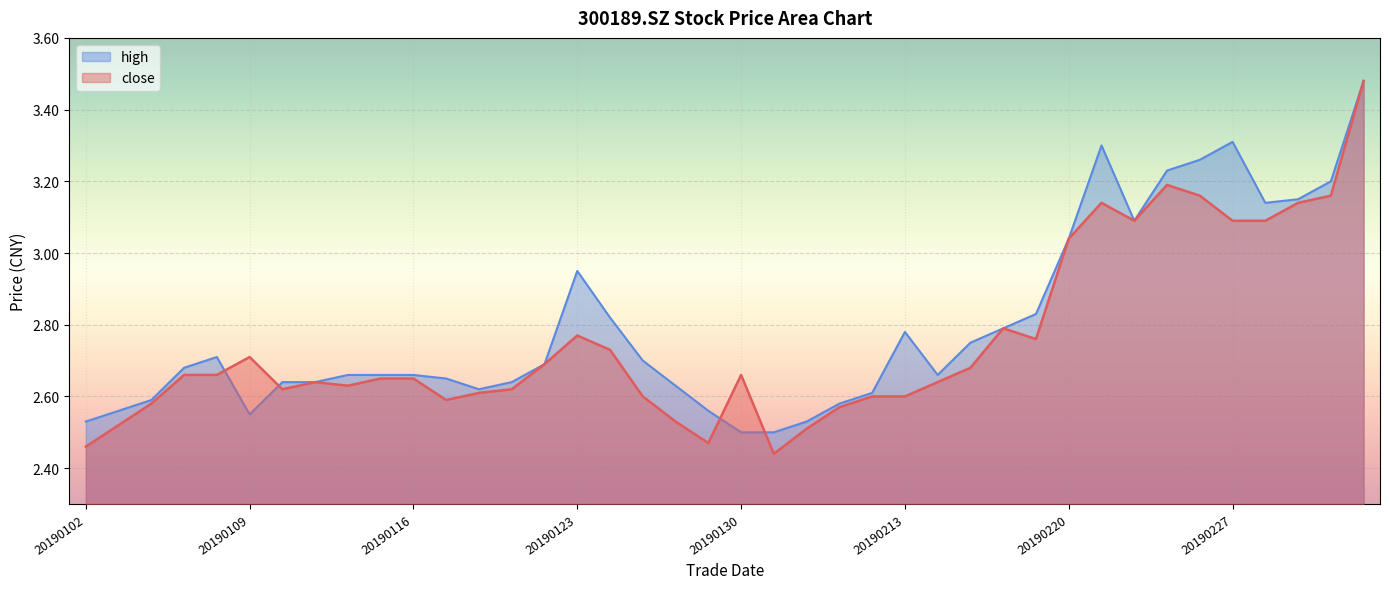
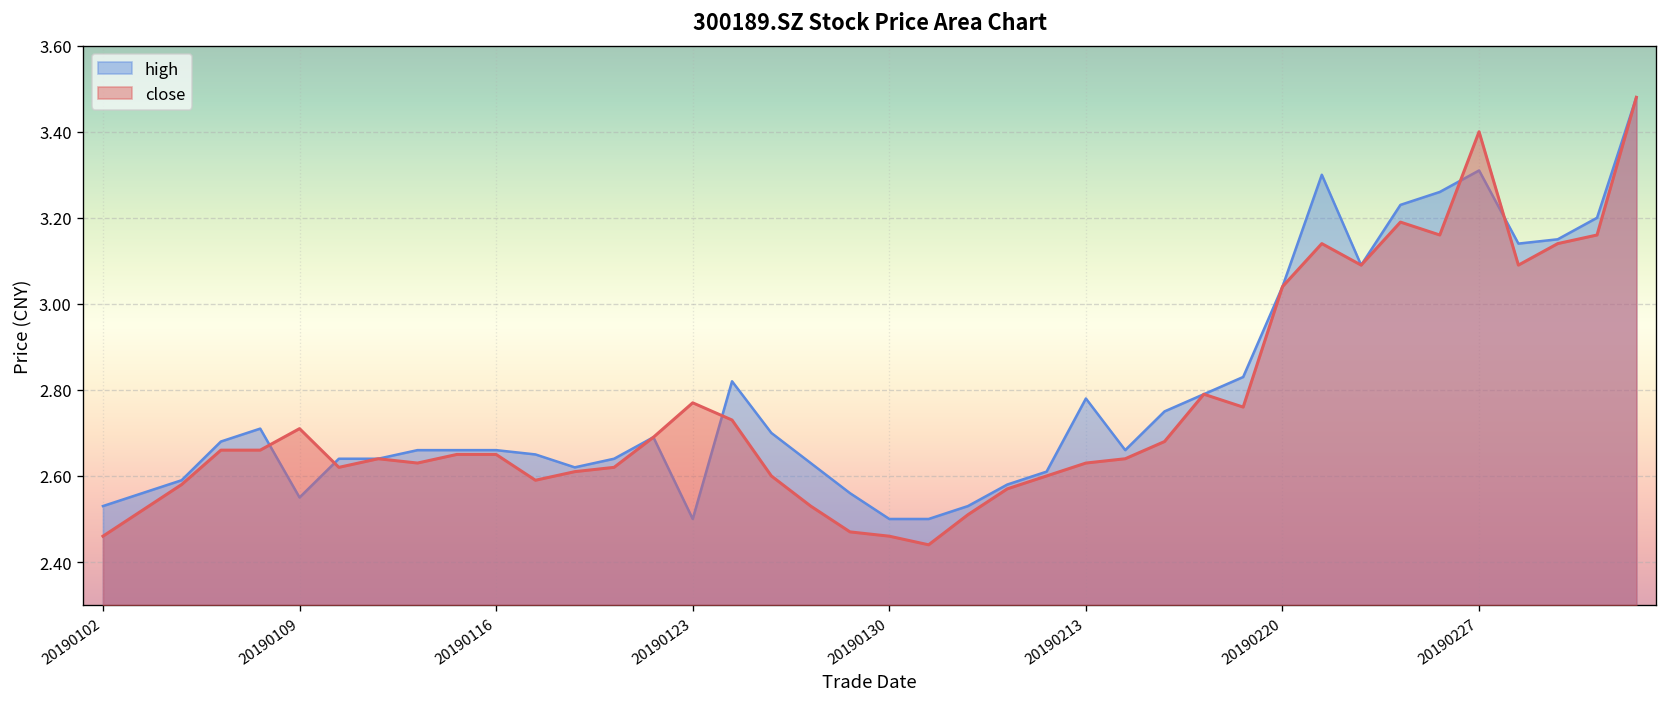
  {
    "high": {
      "20190102": 2.53,
      "20190109": 2.55,
      "20190116": 2.66,
-     "20190123": 2.95,
+     "20190123": 2.50,
      "20190130": 2.50,
      "20190213": 2.78,
      "20190227": 3.31
    },
    "close": {
      "20190102": 2.46,
      "20190109": 2.71,
      "20190116": 2.65,
      "20190123": 2.77,
-     "20190130": 2.66,
-     "20190213": 2.60,
-     "20190227": 3.09
+     "20190130": 2.46,
+     "20190213": 2.63,
+     "20190227": 3.40
    }
  }
